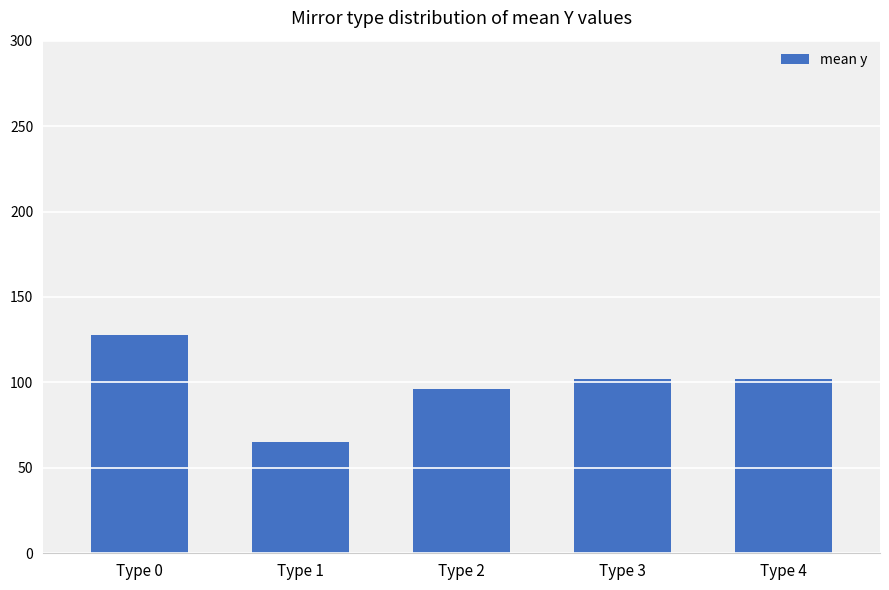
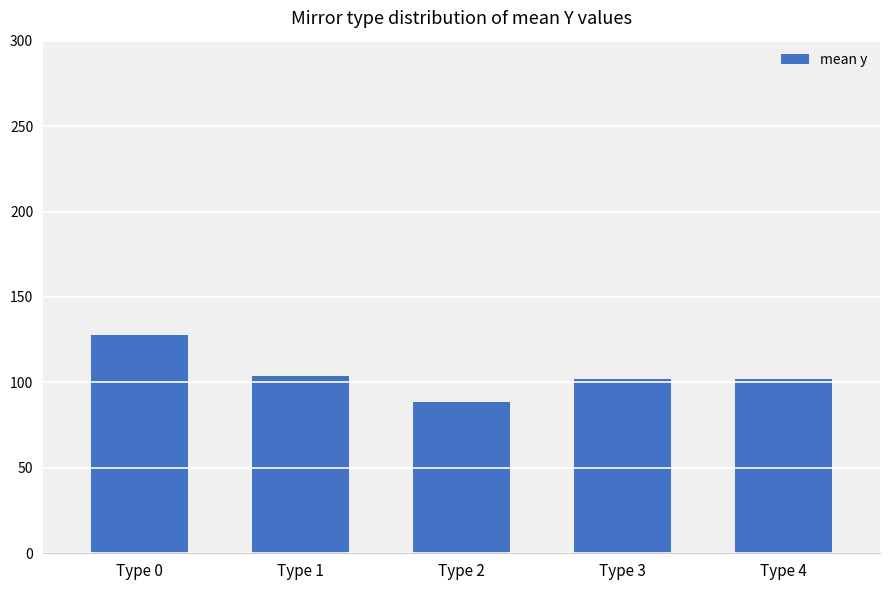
  {
    "Type 0": 128,
-   "Type 1": 65,
-   "Type 2": 96,
+   "Type 1": 104,
+   "Type 2": 89,
    "Type 3": 102,
    "Type 4": 102
  }
